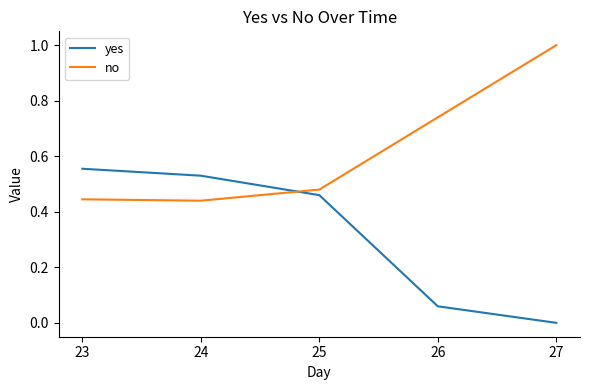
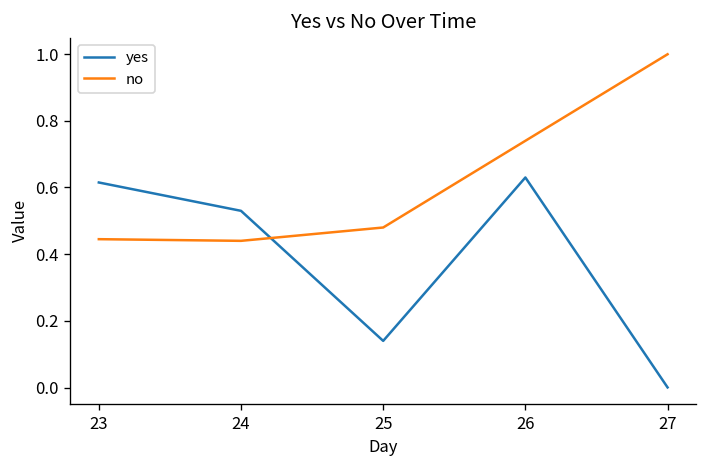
  {
    "yes": {
-     "23": 0.56,
+     "23": 0.62,
      "24": 0.53,
-     "25": 0.46,
-     "26": 0.06,
+     "25": 0.14,
+     "26": 0.63,
      "27": 0.00
    },
    "no": {
      "23": 0.45,
      "24": 0.44,
      "25": 0.48,
      "26": 0.74,
      "27": 1.00
    }
  }
